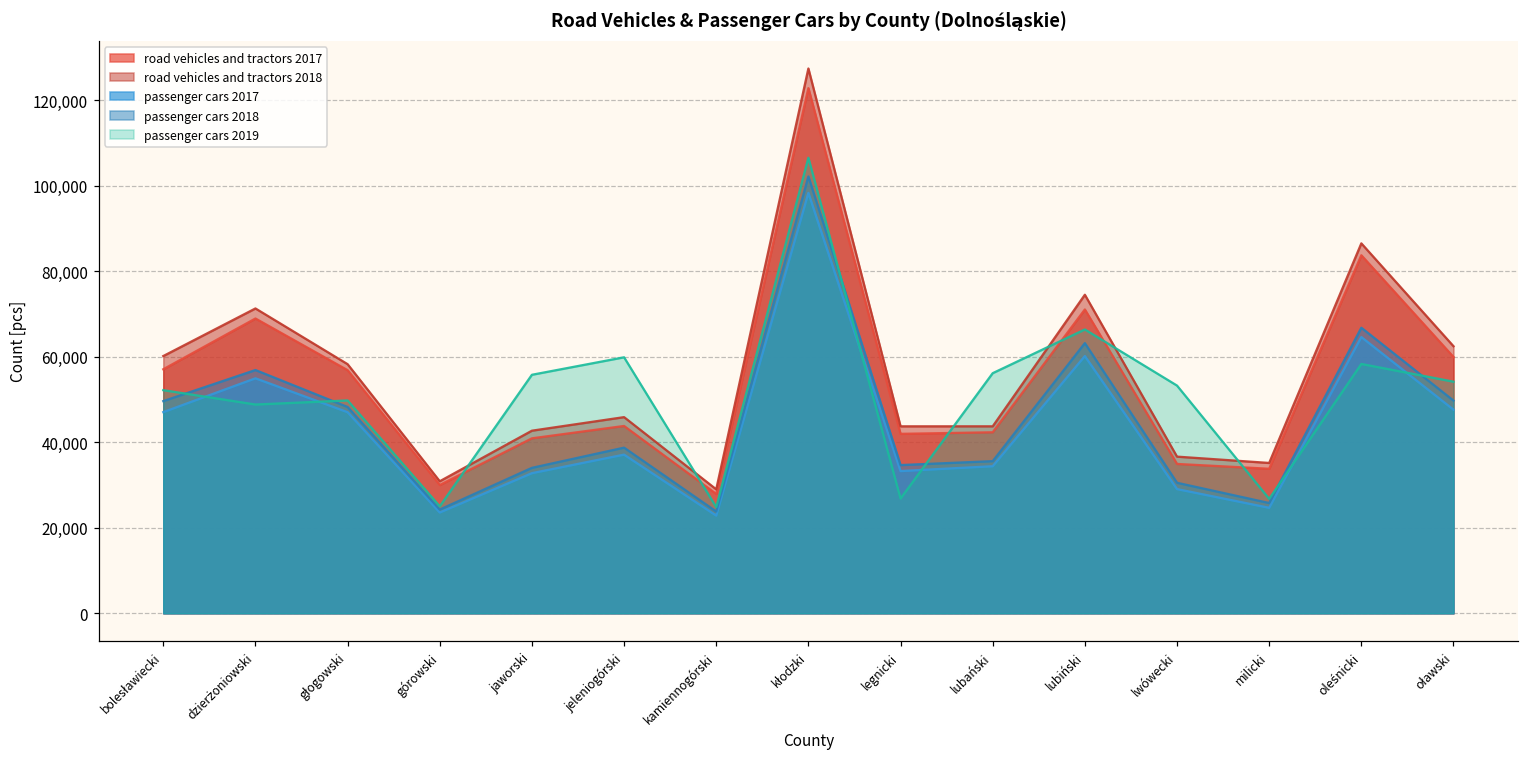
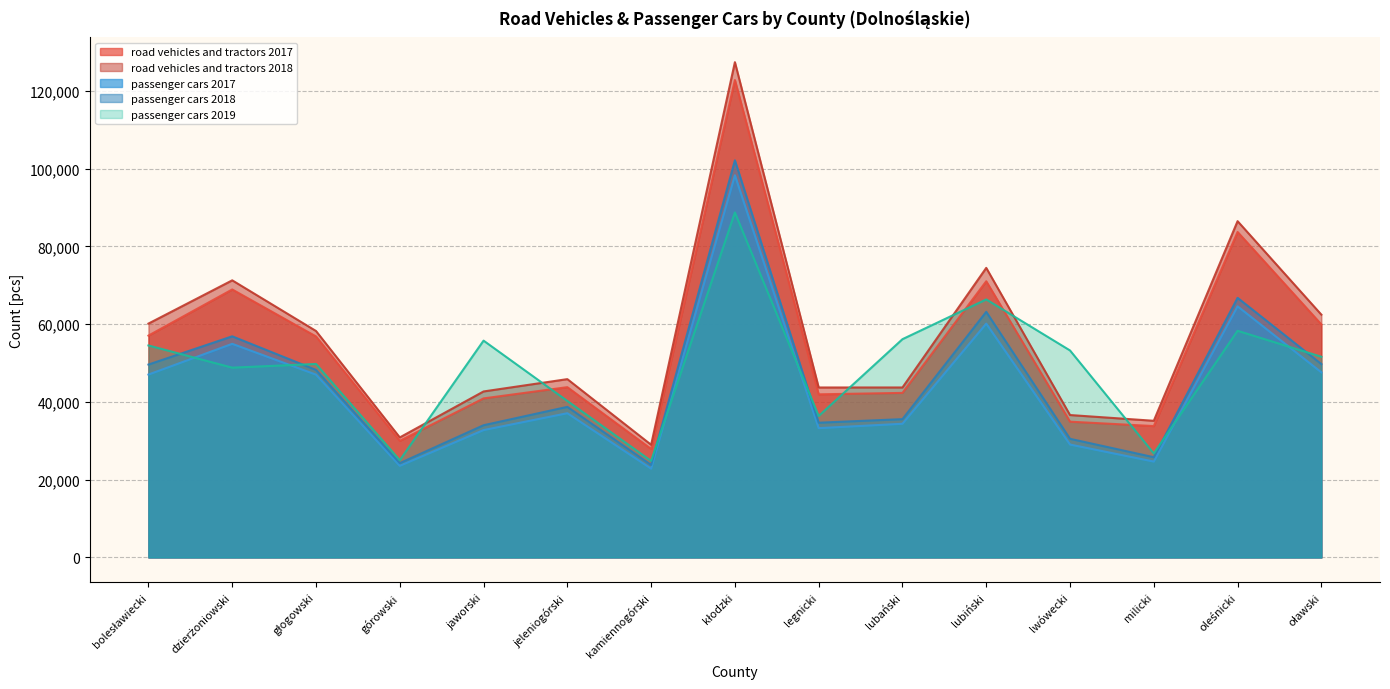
  {
    "passenger cars 2019": {
-     "bolesławiecki": "52,000",
+     "bolesławiecki": "55,000",
      "dzierżoniowski": "49,000",
      "głogowski": "50,000",
      "górowski": "25,000",
      "jaworski": "56,000",
-     "jeleniogórski": "60,000",
+     "jeleniogórski": "40,000",
      "kamiennogórski": "25,000",
-     "kłodzki": "106,000",
-     "legnicki": "27,000",
+     "kłodzki": "89,000",
+     "legnicki": "36,000",
      "lubański": "56,000",
      "lubiński": "66,000",
      "lwówecki": "53,000",
      "milicki": "27,000",
      "oleśnicki": "58,000",
-     "oławski": "54,000"
+     "oławski": "52,000"
    }
  }
